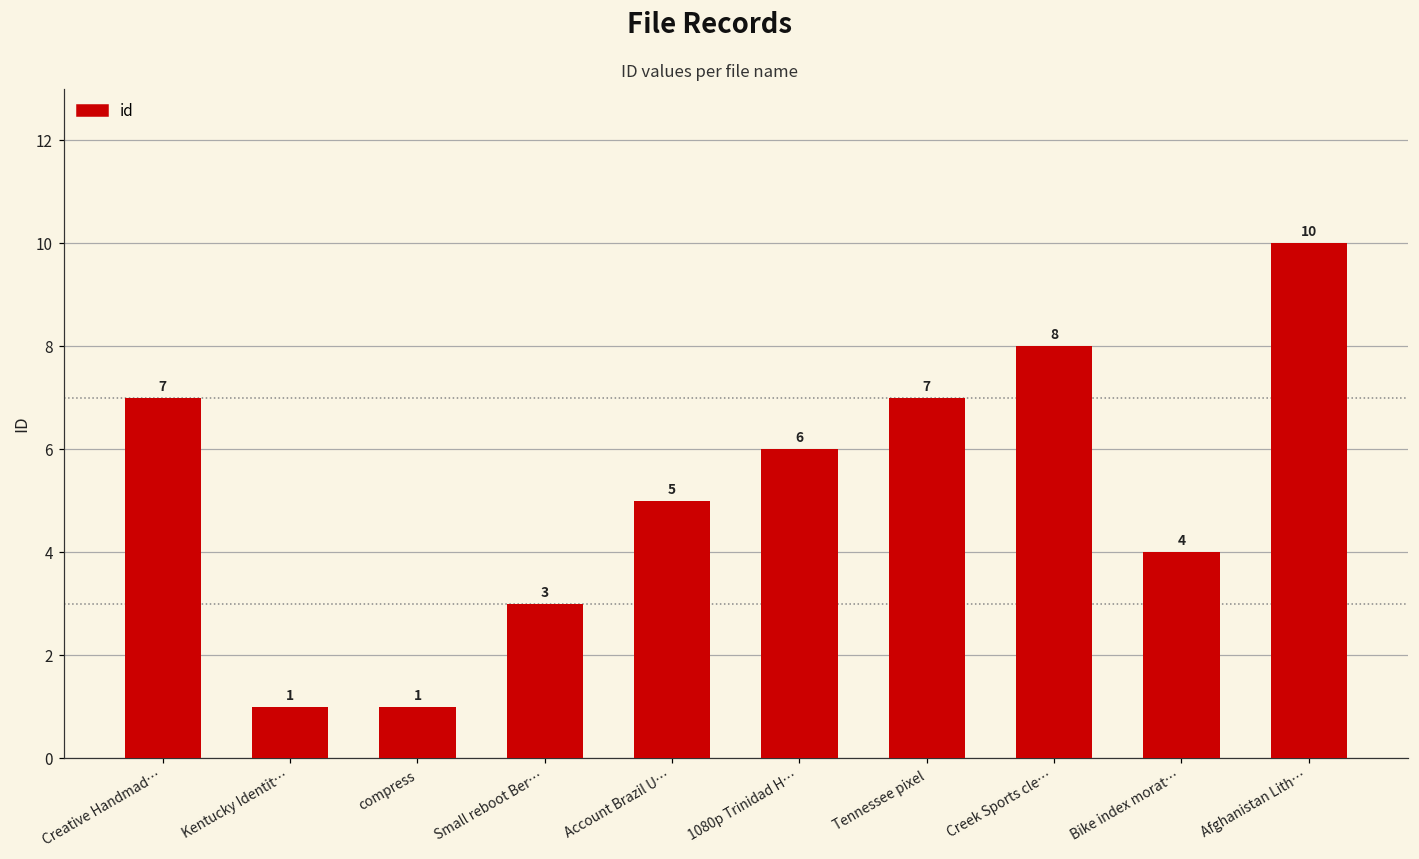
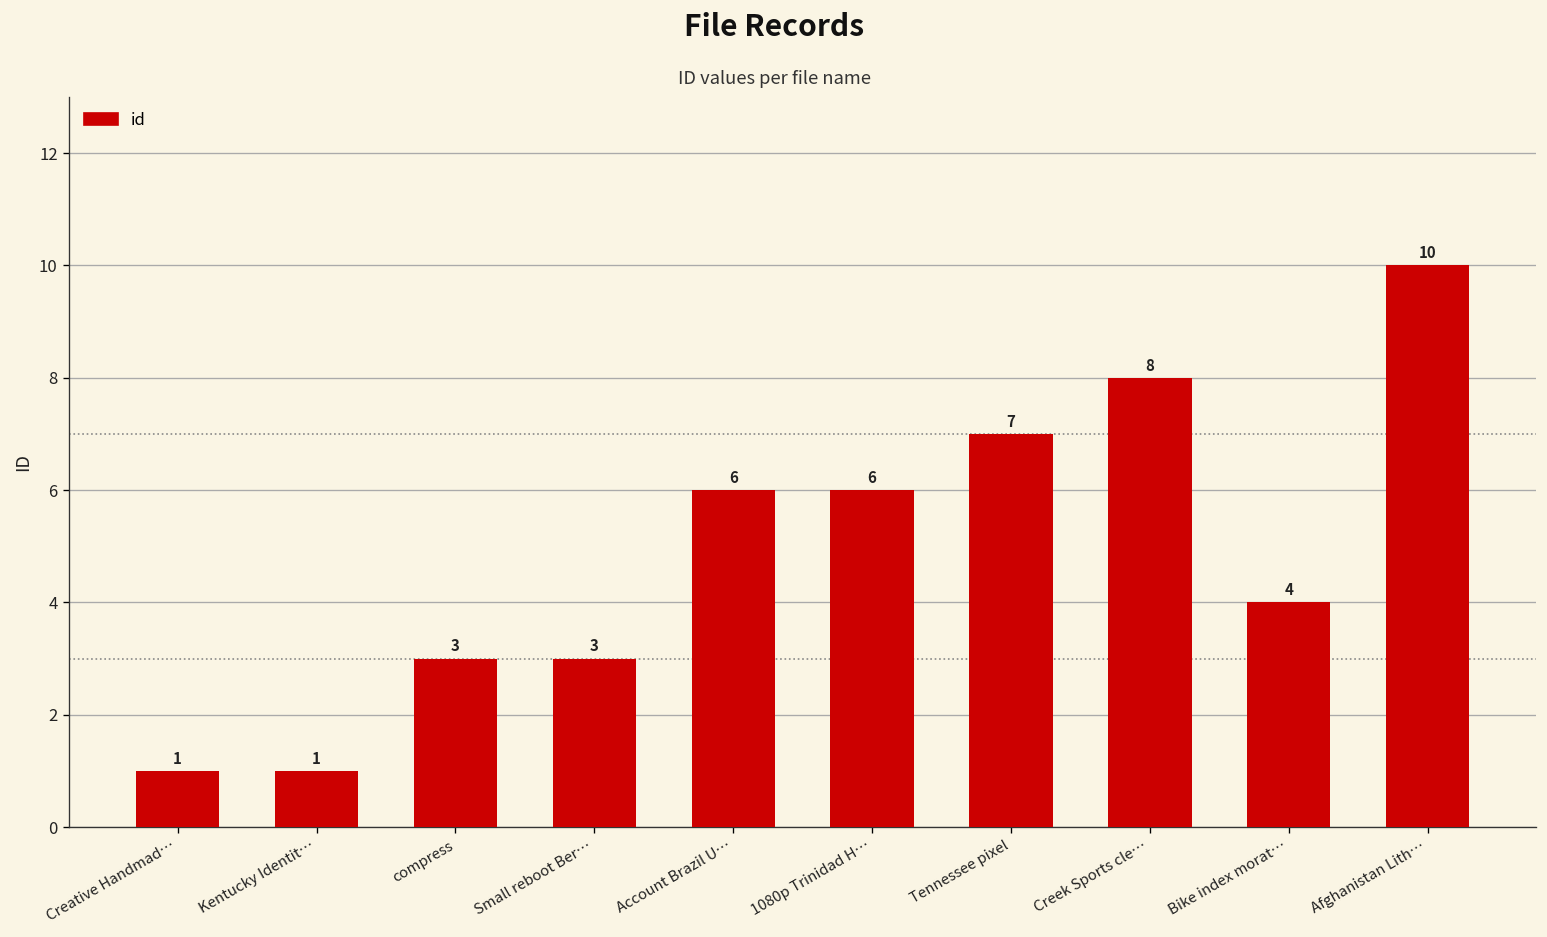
  {
-   "Creative Handmad…": 7,
+   "Creative Handmad…": 1,
    "Kentucky Identit…": 1,
-   "compress": 1,
+   "compress": 3,
    "Small reboot Ber…": 3,
-   "Account Brazil U…": 5,
+   "Account Brazil U…": 6,
    "1080p Trinidad H…": 6,
    "Tennessee pixel": 7,
    "Creek Sports cle…": 8,
    "Bike index morat…": 4,
    "Afghanistan Lith…": 10
  }
